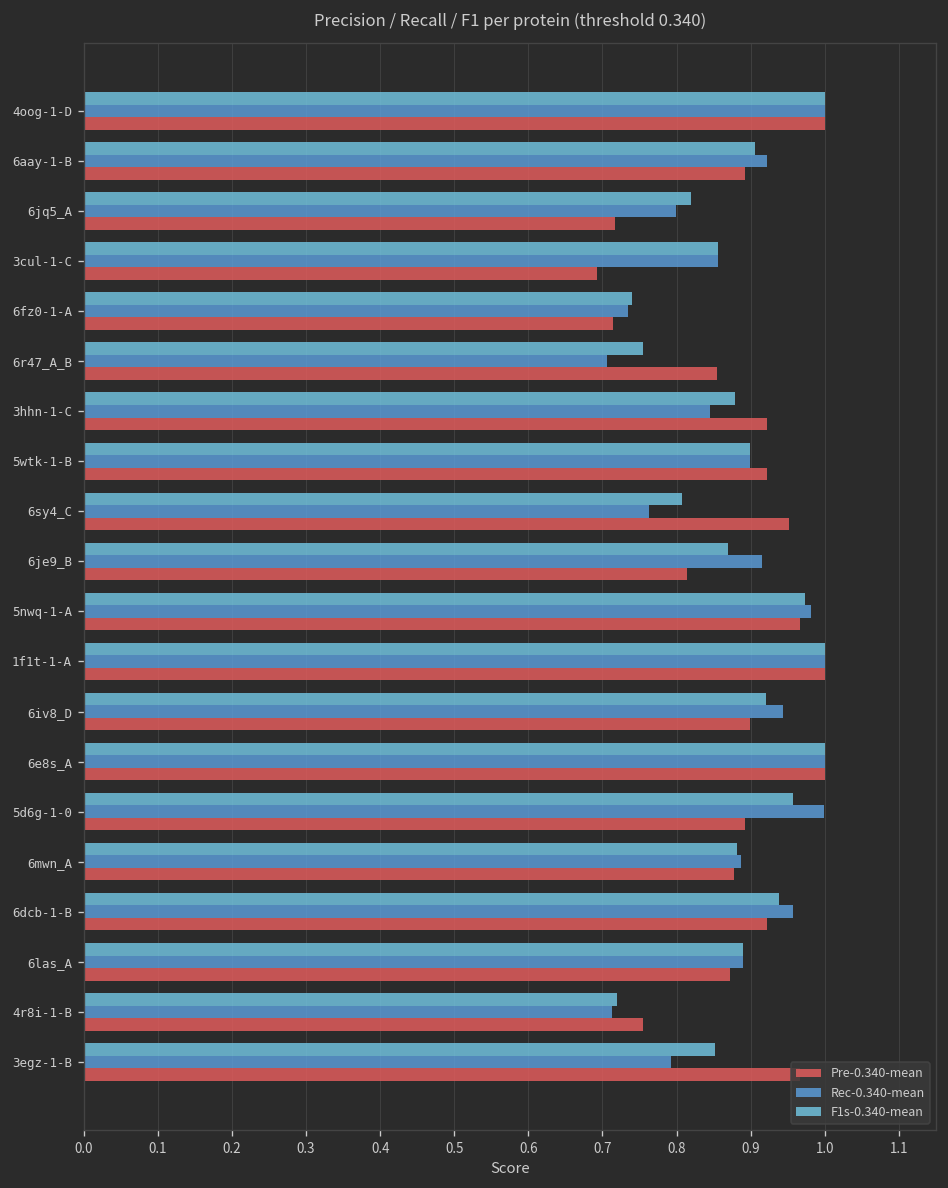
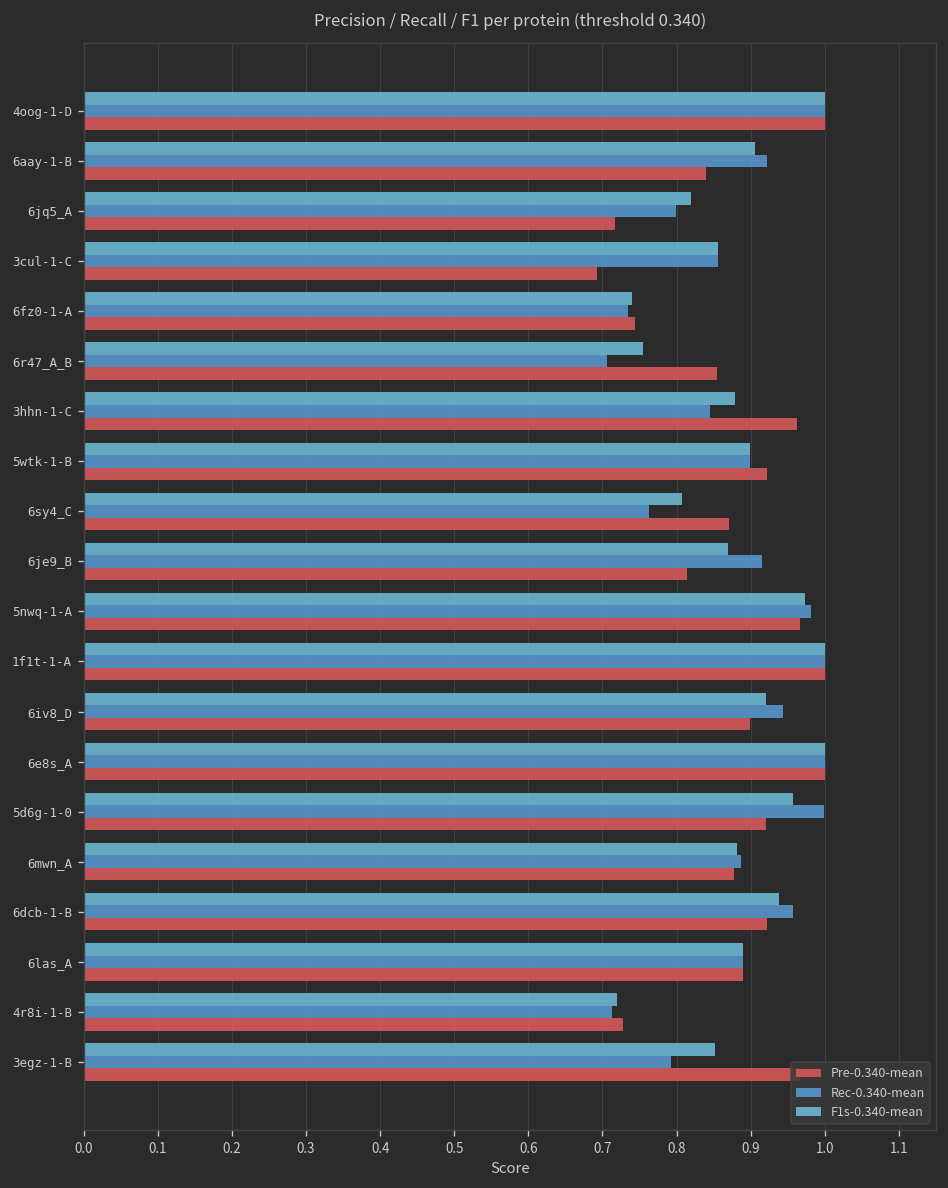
  {
    "Pre-0.340-mean": {
      "4oog-1-D": 1.00,
-     "6aay-1-B": 0.89,
+     "6aay-1-B": 0.84,
      "6jq5_A": 0.72,
      "3cul-1-C": 0.69,
-     "6fz0-1-A": 0.71,
+     "6fz0-1-A": 0.74,
      "6r47_A_B": 0.85,
-     "3hhn-1-C": 0.92,
+     "3hhn-1-C": 0.96,
      "5wtk-1-B": 0.92,
-     "6sy4_C": 0.95,
+     "6sy4_C": 0.87,
      "6je9_B": 0.81,
      "5nwq-1-A": 0.97,
      "1f1t-1-A": 1.00,
      "6iv8_D": 0.90,
      "6e8s_A": 1.00,
-     "5d6g-1-0": 0.89,
+     "5d6g-1-0": 0.92,
      "6mwn_A": 0.88,
      "6dcb-1-B": 0.92,
-     "6las_A": 0.87,
-     "4r8i-1-B": 0.75
+     "6las_A": 0.89,
+     "4r8i-1-B": 0.73
    }
  }
